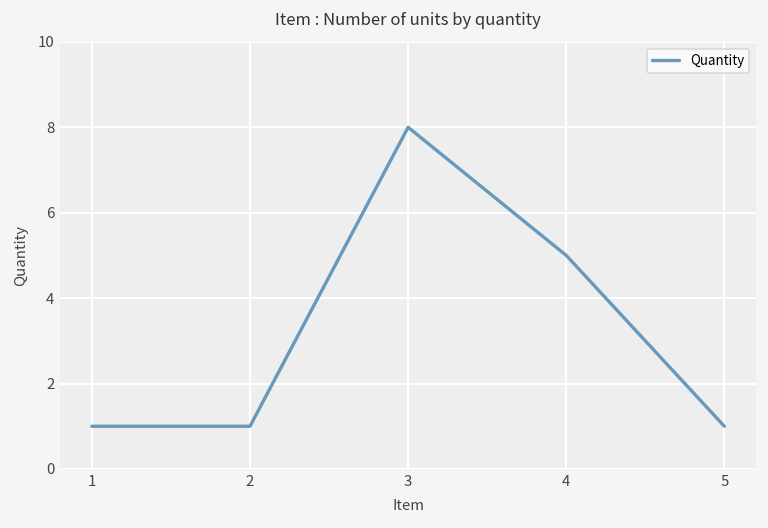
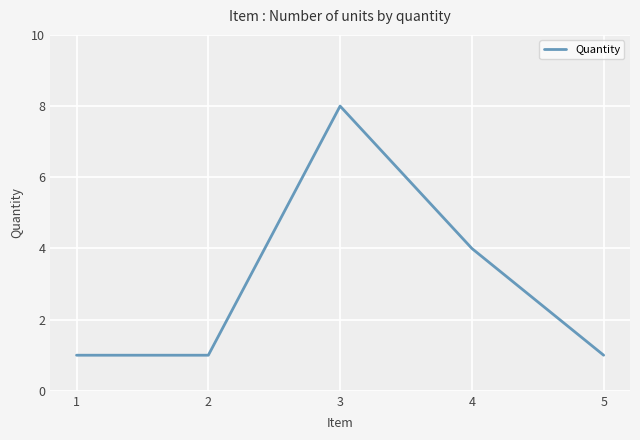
  {
    "1": 1,
    "2": 1,
    "3": 8,
-   "4": 5,
+   "4": 4,
    "5": 1
  }
